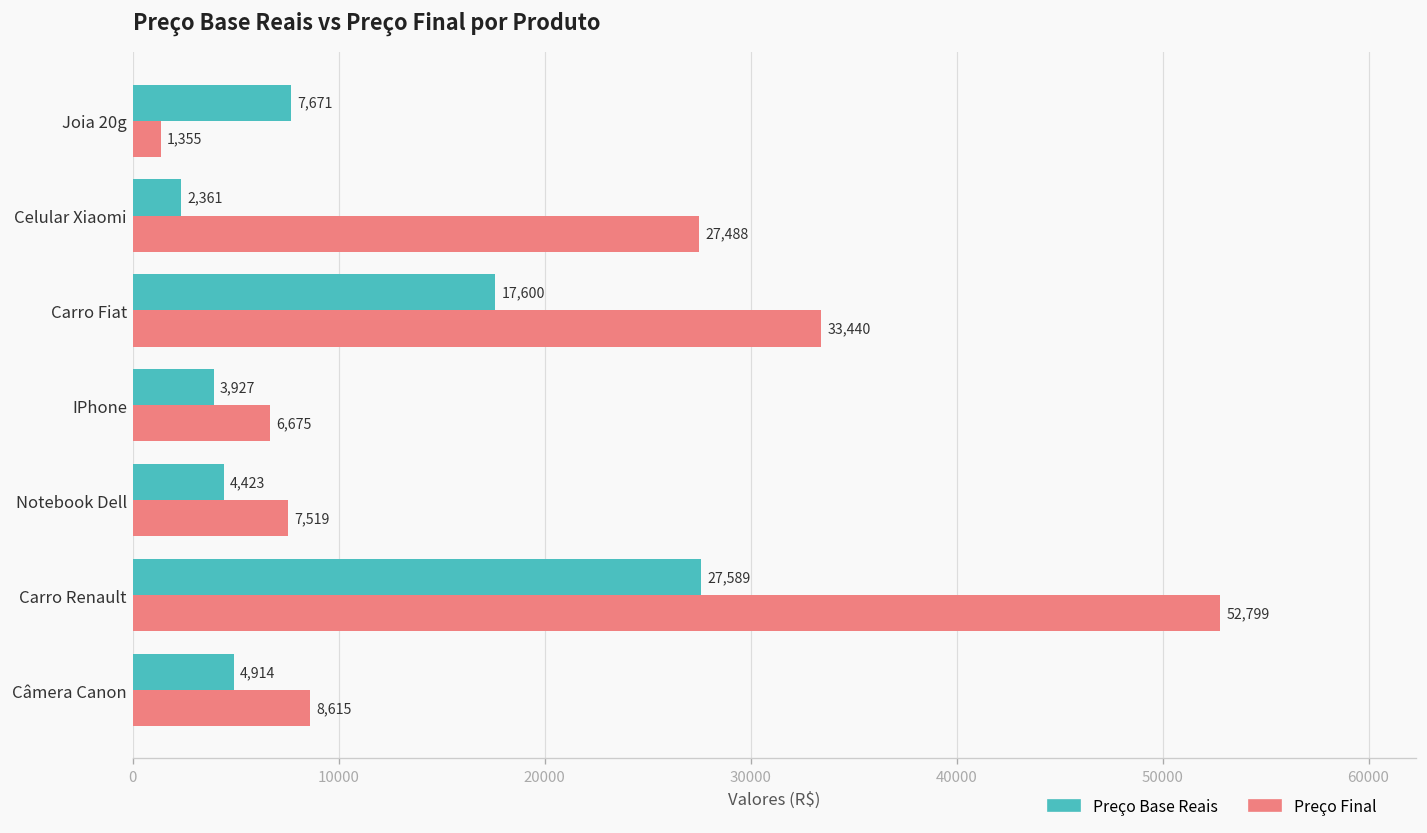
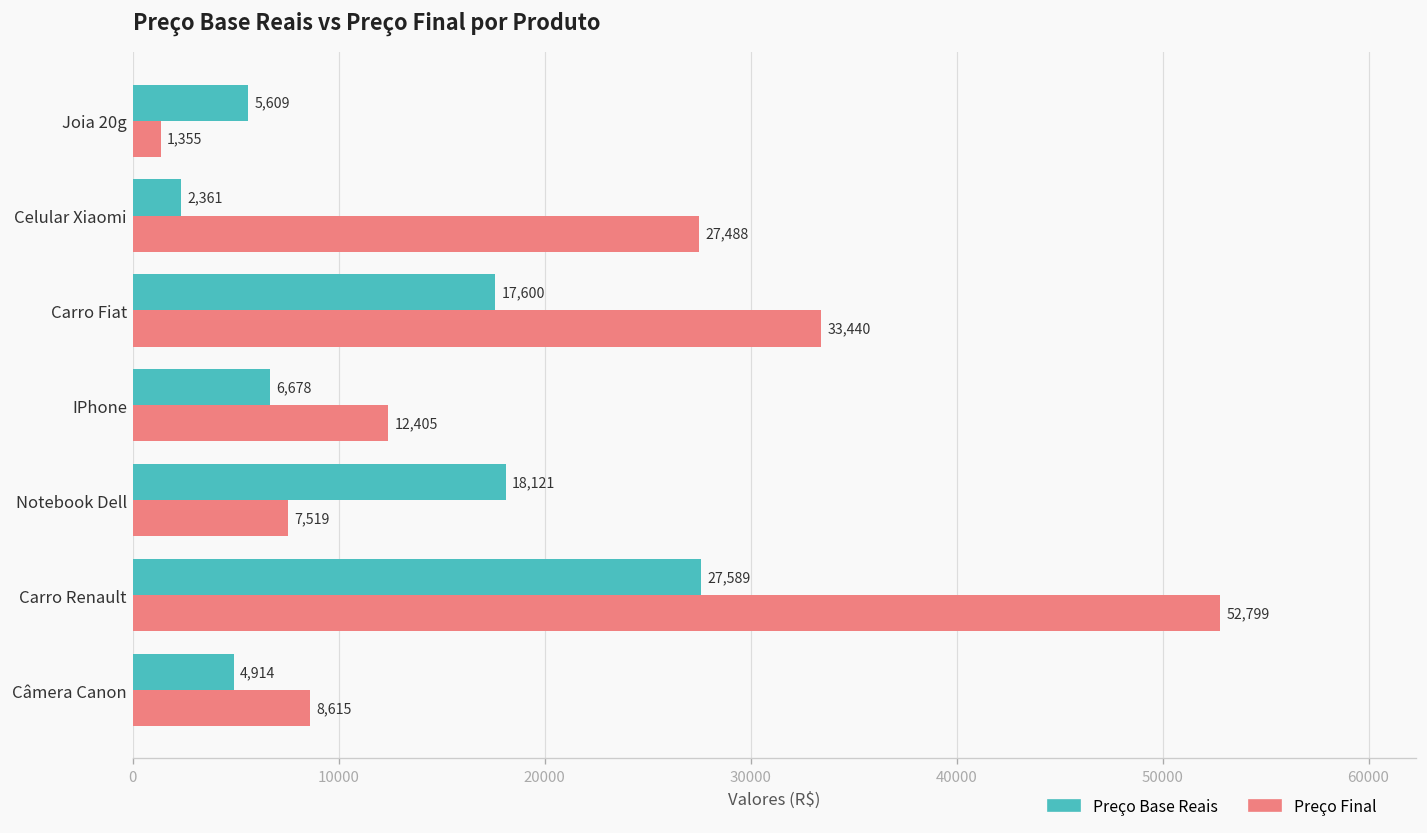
  {
    "Preço Base Reais": {
-     "Joia 20g": "7,671",
+     "Joia 20g": "5,609",
      "Celular Xiaomi": "2,361",
      "Carro Fiat": "17,600",
-     "IPhone": "3,927",
-     "Notebook Dell": "4,423",
+     "IPhone": "6,678",
+     "Notebook Dell": "18,121",
      "Carro Renault": "27,589",
      "Câmera Canon": "4,914"
    },
    "Preço Final": {
      "Joia 20g": "1,355",
      "Celular Xiaomi": "27,488",
      "Carro Fiat": "33,440",
-     "IPhone": "6,675",
+     "IPhone": "12,405",
      "Notebook Dell": "7,519",
      "Carro Renault": "52,799",
      "Câmera Canon": "8,615"
    }
  }
